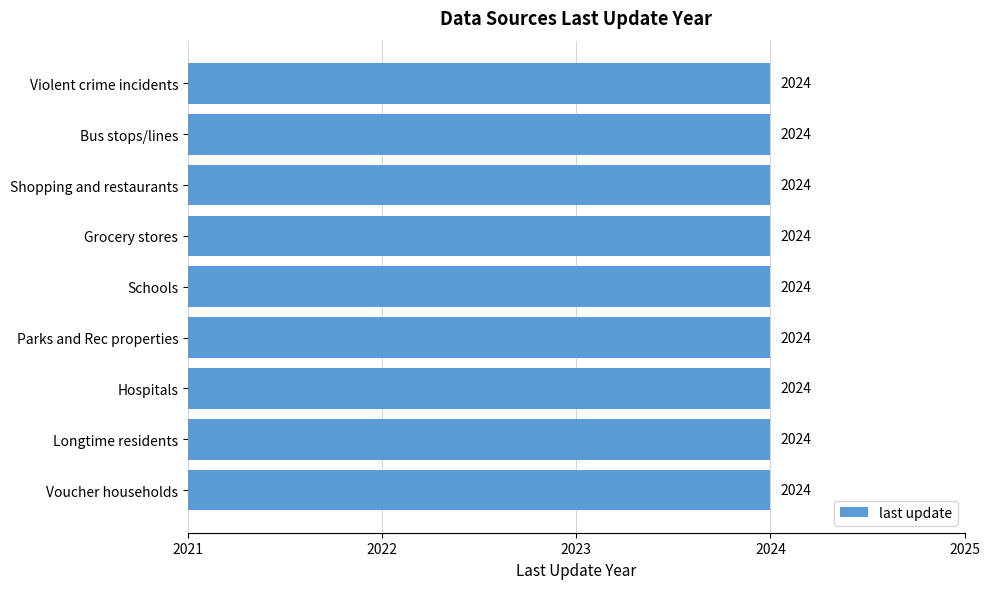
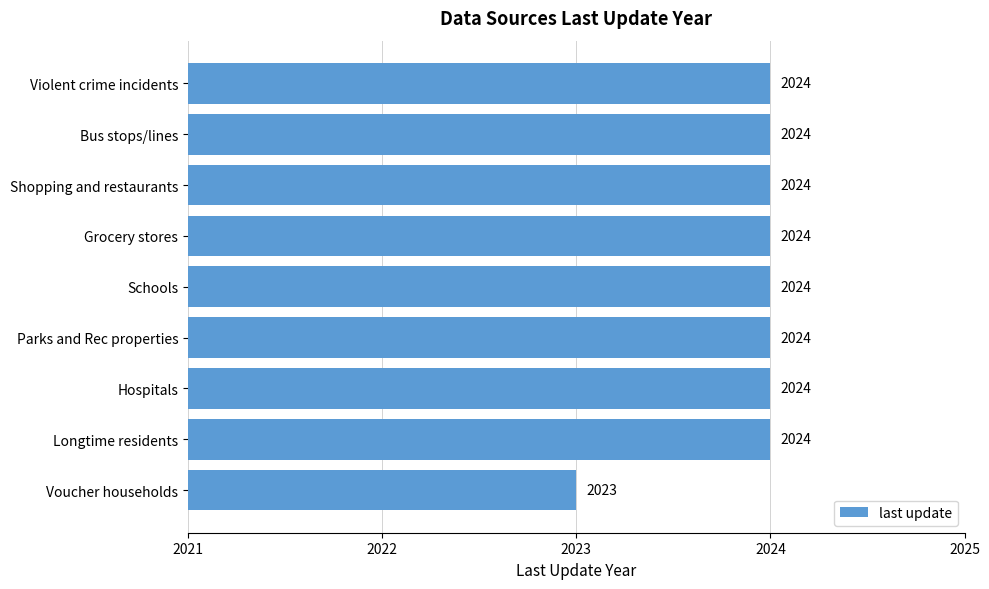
  {
    "Violent crime incidents": 2024,
    "Bus stops/lines": 2024,
    "Shopping and restaurants": 2024,
    "Grocery stores": 2024,
    "Schools": 2024,
    "Parks and Rec properties": 2024,
    "Hospitals": 2024,
    "Longtime residents": 2024,
-   "Voucher households": 2024
+   "Voucher households": 2023
  }
